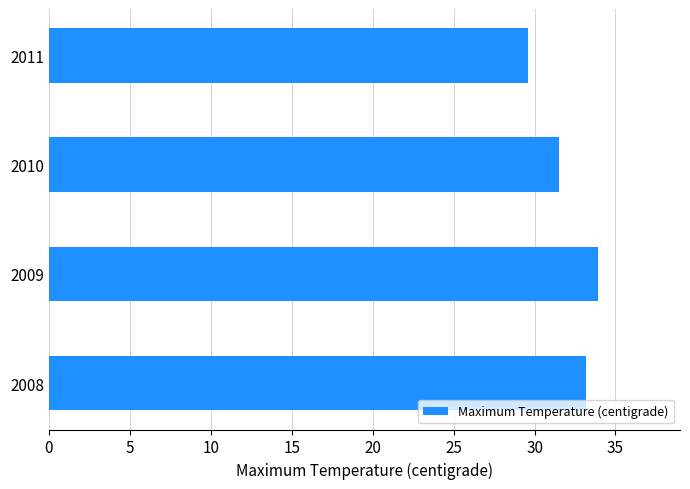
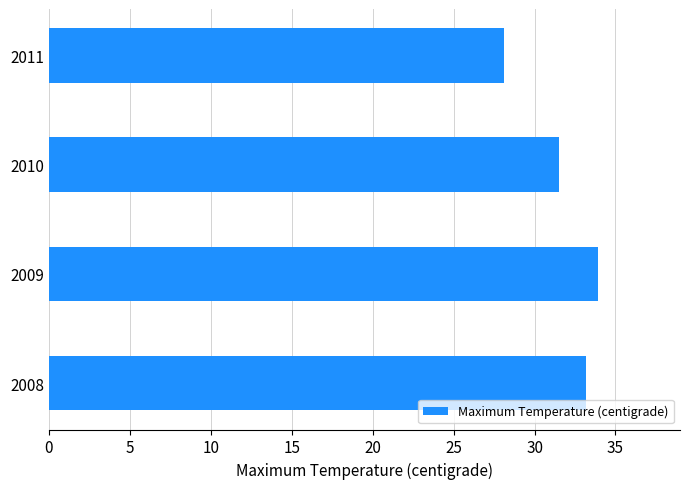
  {
-   "2011": 29.6,
+   "2011": 28.1,
    "2010": 31.5,
    "2009": 33.9,
    "2008": 33.2
  }
